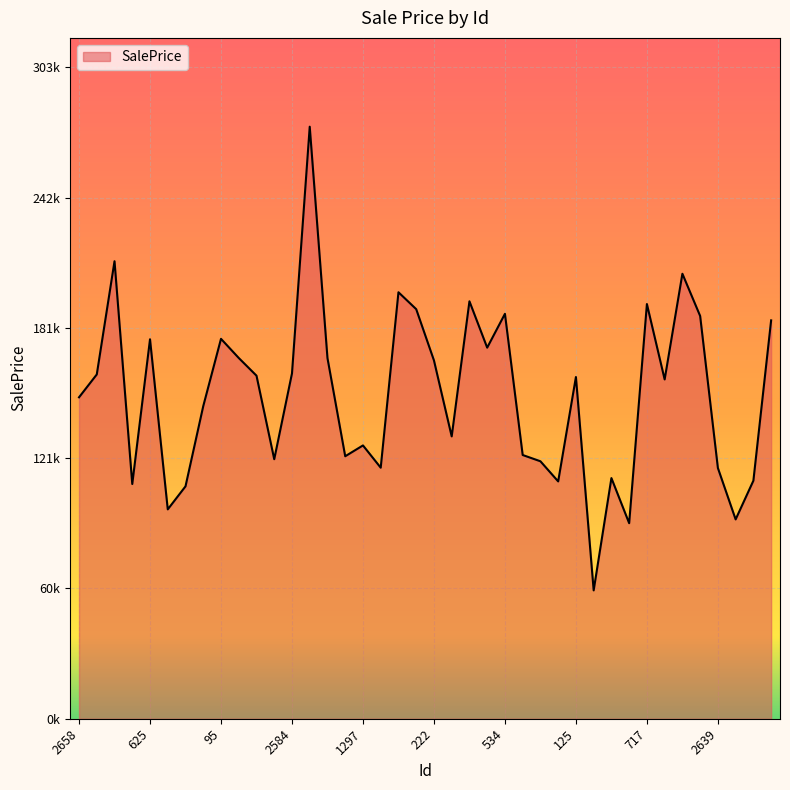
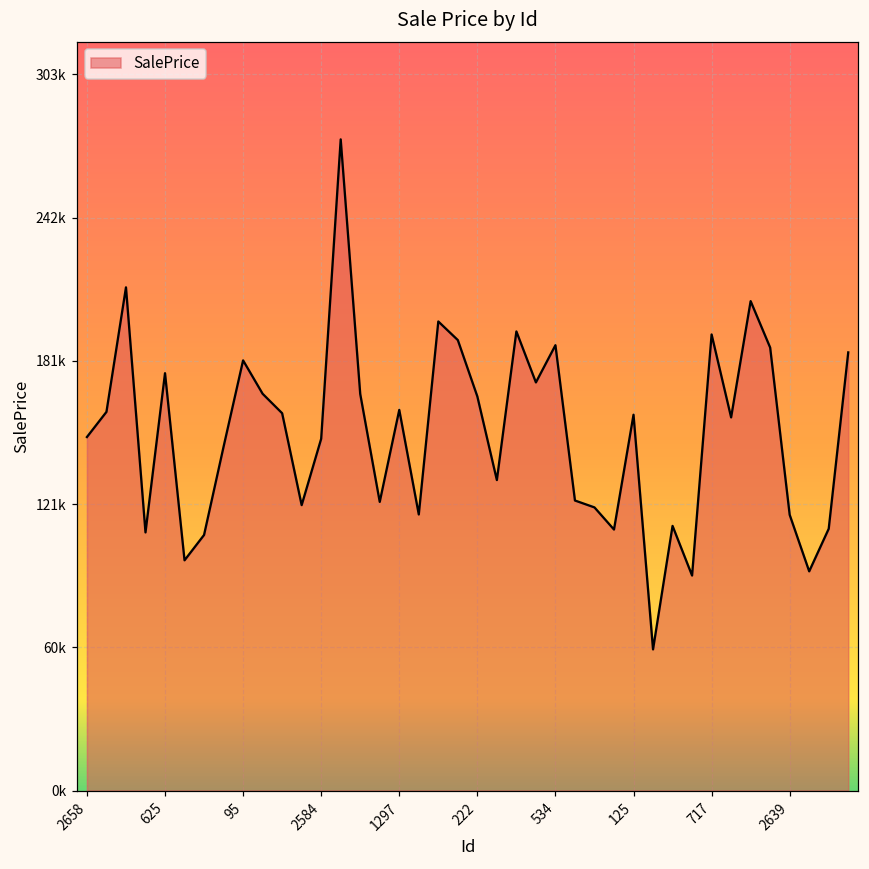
  {
    "2658": 150000,
    "625": 177000,
-   "95": 177000,
-   "2584": 161000,
-   "1297": 127000,
+   "95": 182000,
+   "2584": 149000,
+   "1297": 161000,
    "222": 167000,
    "534": 189000,
    "125": 159000,
    "717": 193000,
    "2639": 117000
  }
